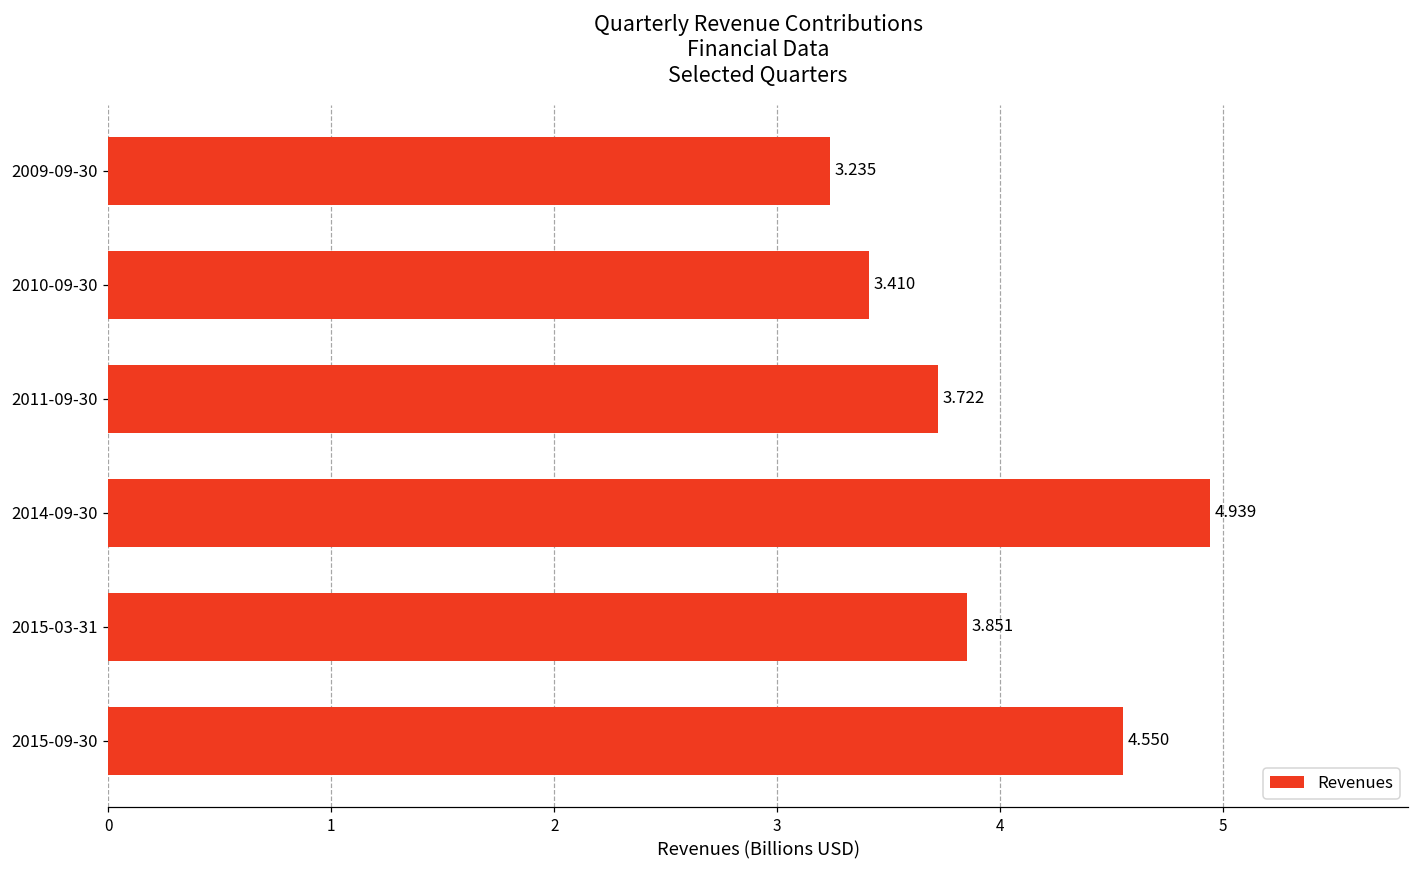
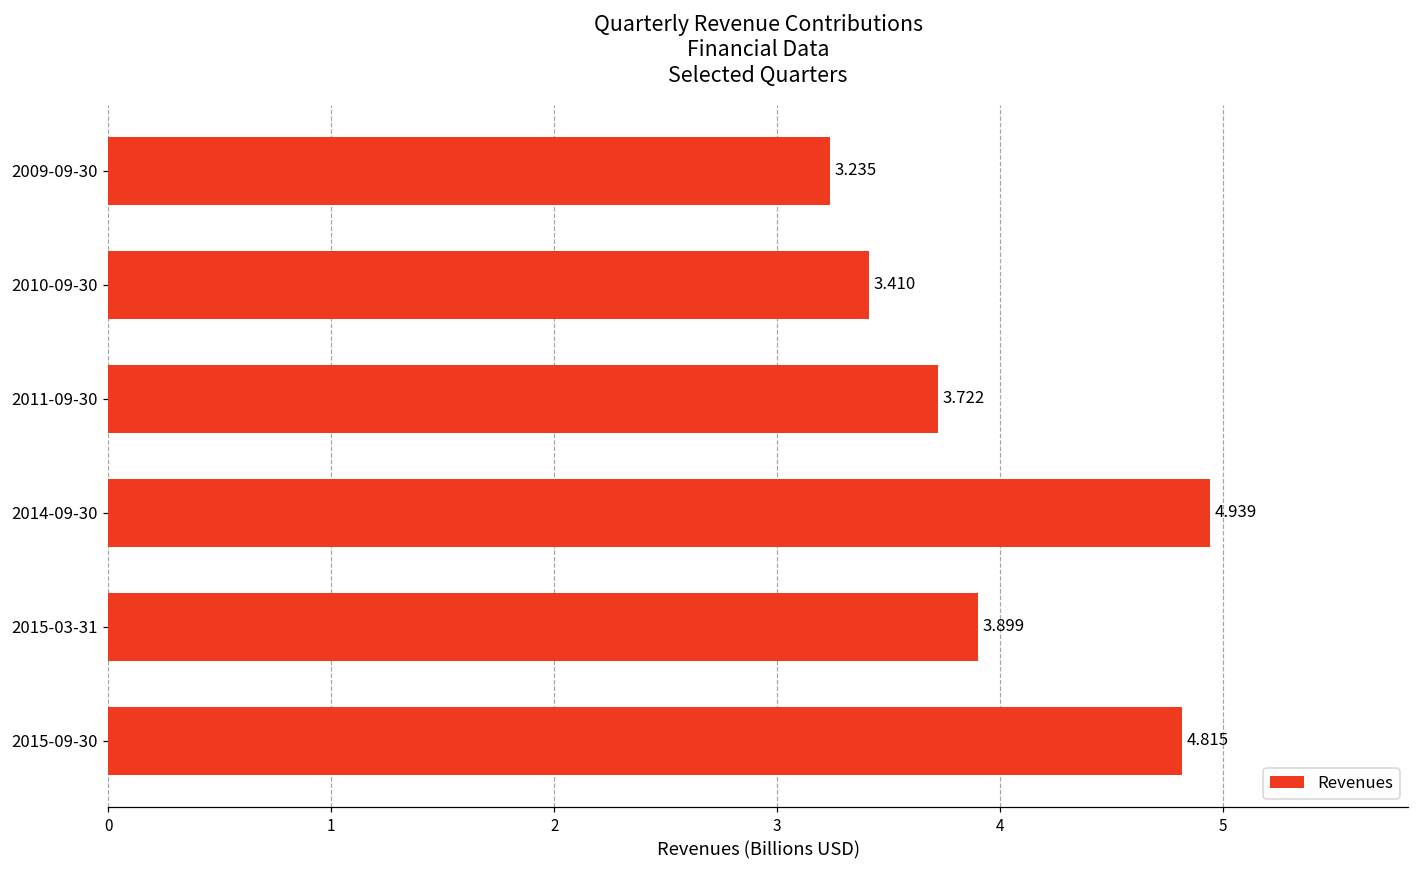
  {
    "2009-09-30": 3.235,
    "2010-09-30": 3.410,
    "2011-09-30": 3.722,
    "2014-09-30": 4.939,
-   "2015-03-31": 3.851,
-   "2015-09-30": 4.550
+   "2015-03-31": 3.899,
+   "2015-09-30": 4.815
  }
